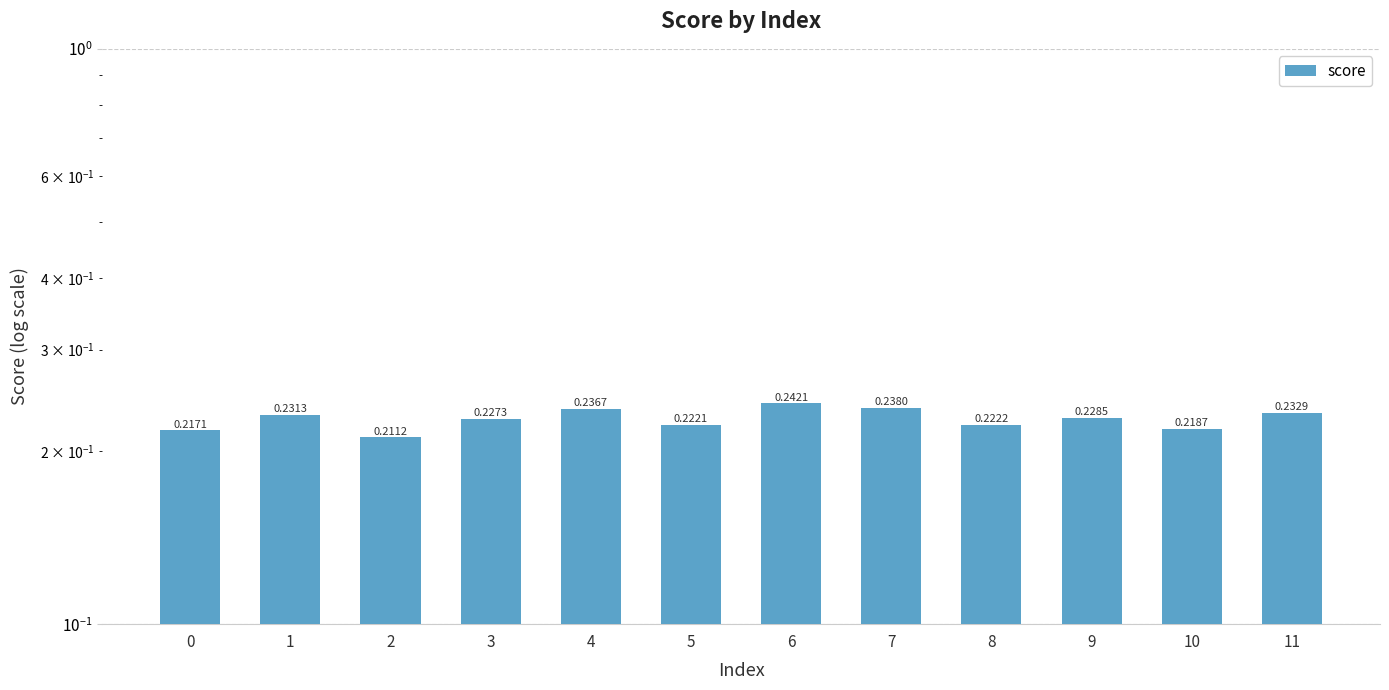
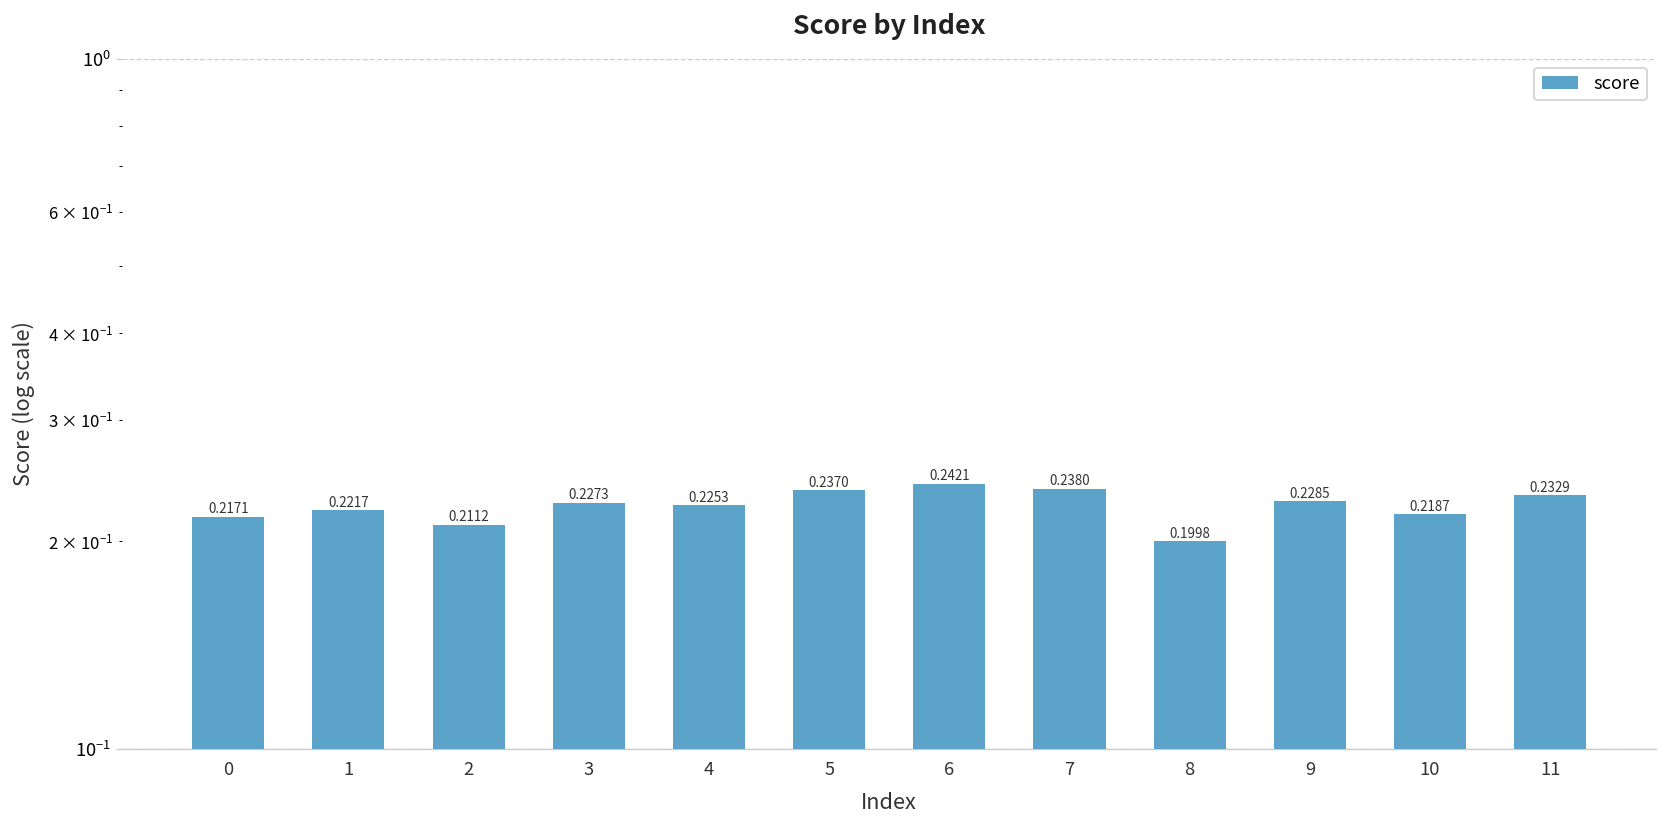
  {
    "0": 0.2171,
-   "1": 0.2313,
+   "1": 0.2217,
    "2": 0.2112,
    "3": 0.2273,
-   "4": 0.2367,
-   "5": 0.2221,
+   "4": 0.2253,
+   "5": 0.2370,
    "6": 0.2421,
    "7": 0.2380,
-   "8": 0.2222,
+   "8": 0.1998,
    "9": 0.2285,
    "10": 0.2187,
    "11": 0.2329
  }
